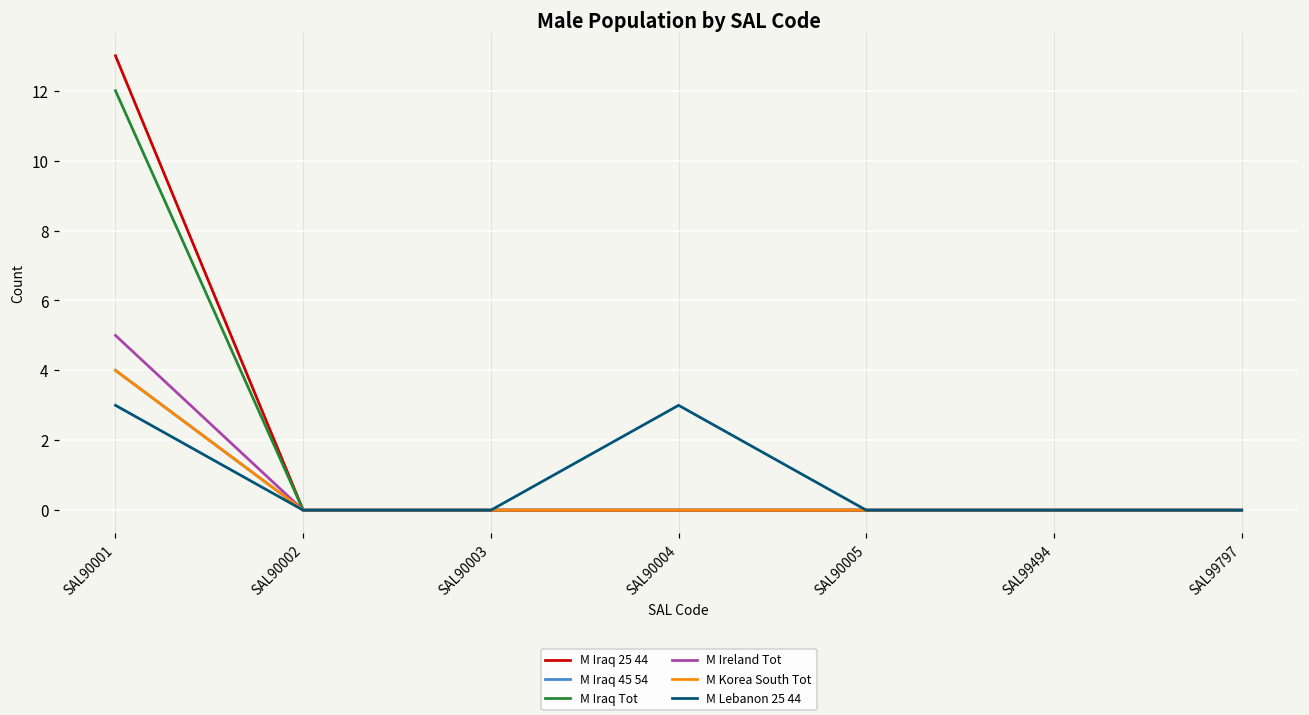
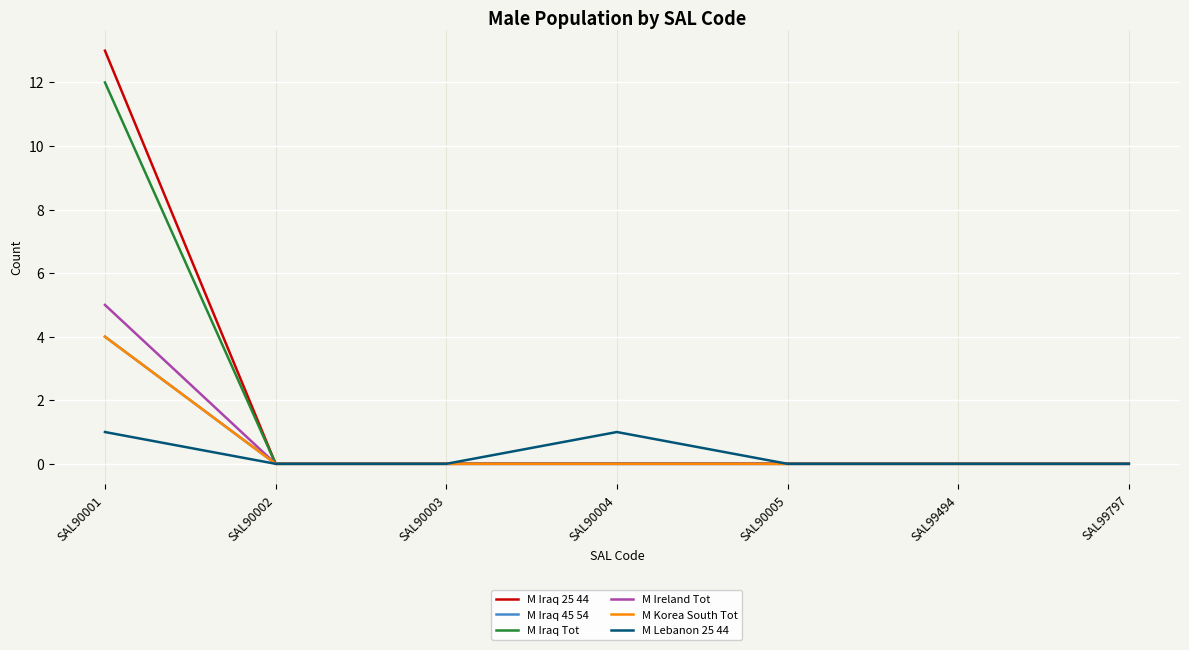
  {
    "M Iraq 25 44": {
      "SAL90001": 13
    },
    "M Korea South Tot": {
      "SAL90001": 4
    },
    "M Iraq Tot": {
      "SAL90001": 12
    },
    "M Ireland Tot": {
      "SAL90001": 5
    },
    "M Lebanon 25 44": {
-     "SAL90001": 3,
-     "SAL90004": 3
+     "SAL90001": 1,
+     "SAL90004": 1
    }
  }
